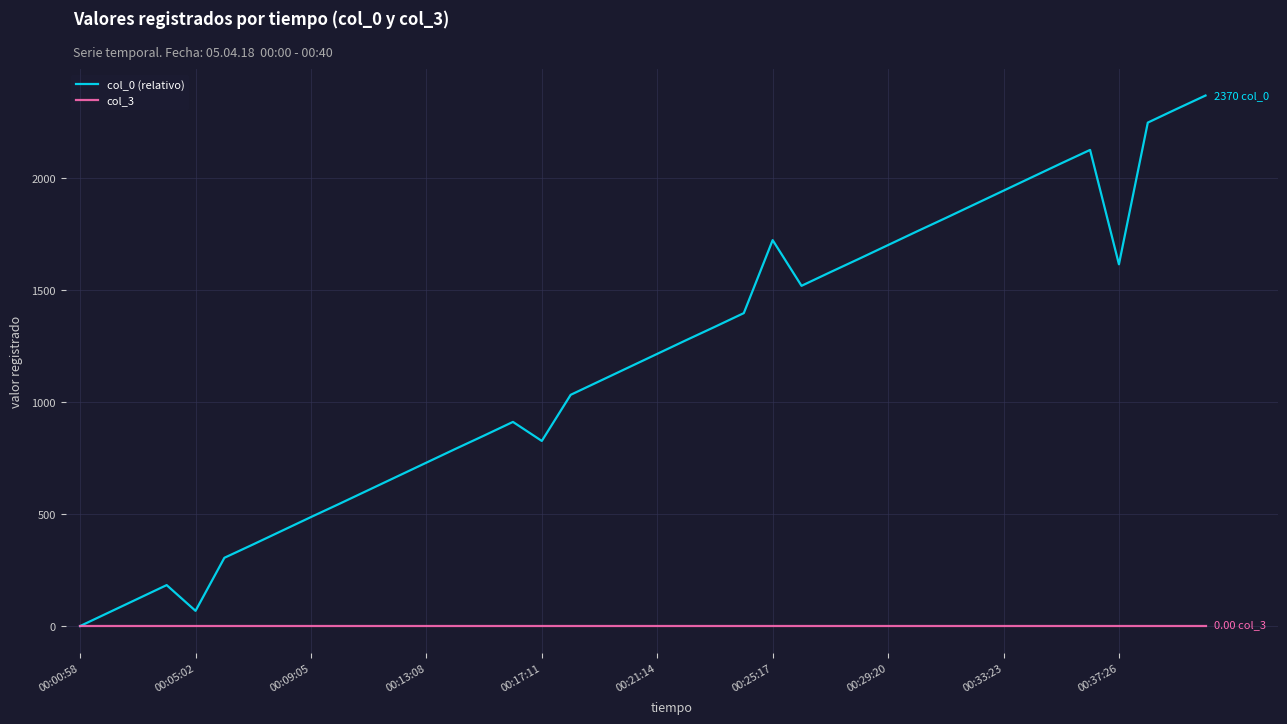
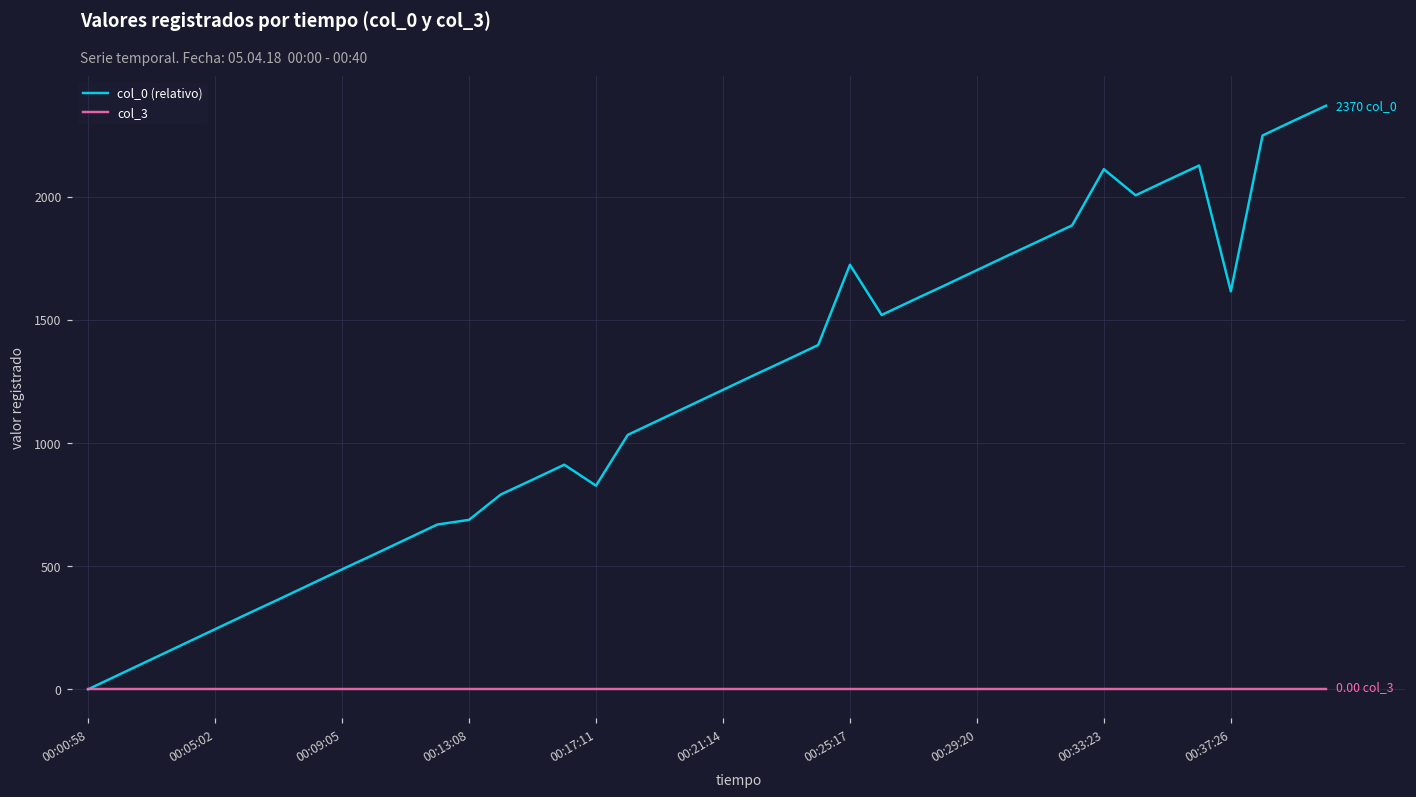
  {
    "col_0 (relativo)": {
-     "00:05:02": 70,
+     "00:05:02": 240,
      "00:09:05": 490,
-     "00:13:08": 730,
+     "00:13:08": 690,
      "00:17:11": 830,
      "00:21:14": 1220,
      "00:25:17": 1720,
      "00:29:20": 1700,
-     "00:33:23": 1950,
+     "00:33:23": 2110,
      "00:37:26": 1620
    },
    "col_3": {
      "00:05:02": 0,
      "00:09:05": 0,
      "00:13:08": 0,
      "00:17:11": 0,
      "00:21:14": 0,
      "00:25:17": 0,
      "00:29:20": 0,
      "00:33:23": 0,
      "00:37:26": 0
    }
  }
